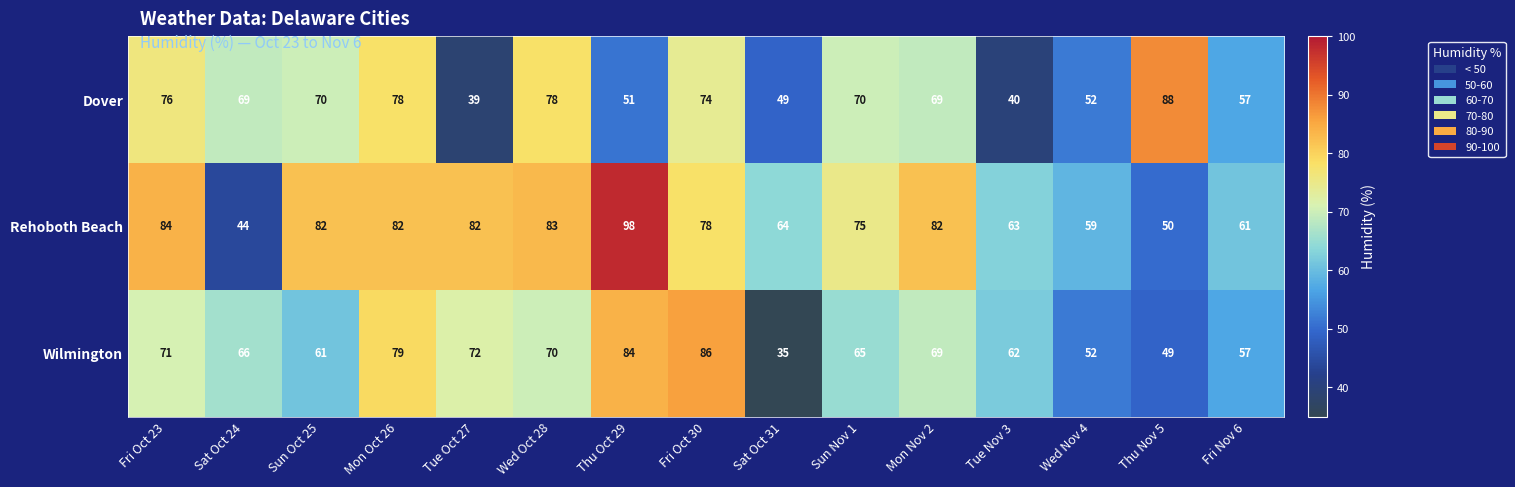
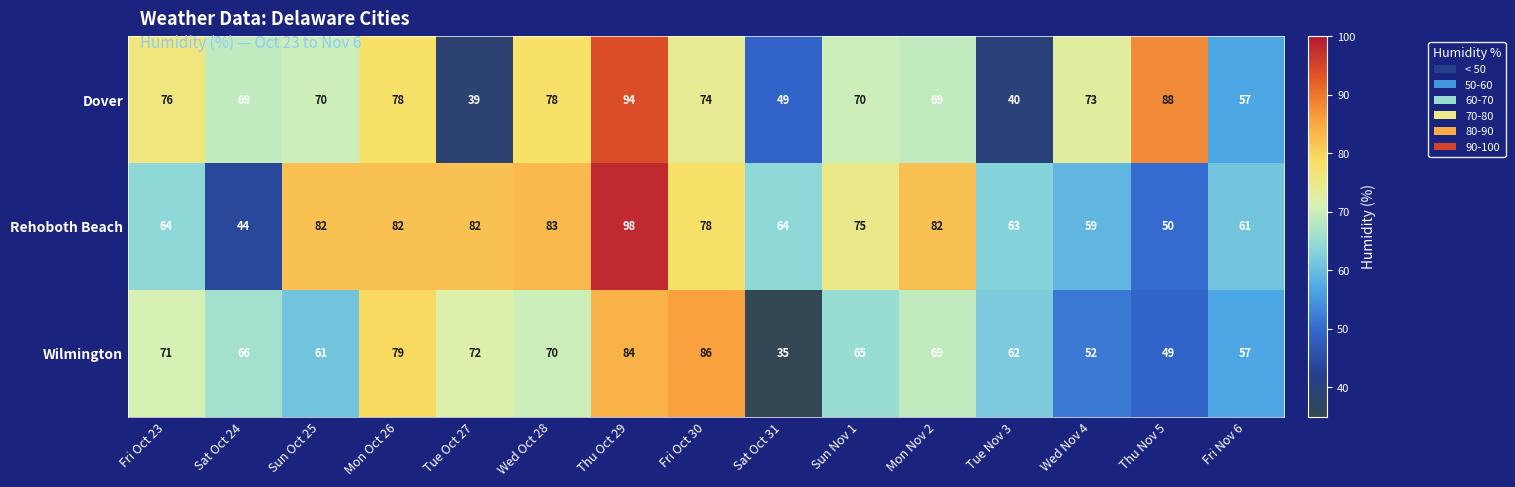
  {
    "Dover": {
      "Fri Oct 23": 76,
      "Sat Oct 24": 69,
      "Sun Oct 25": 70,
      "Mon Oct 26": 78,
      "Tue Oct 27": 39,
      "Wed Oct 28": 78,
-     "Thu Oct 29": 51,
+     "Thu Oct 29": 94,
      "Fri Oct 30": 74,
      "Sat Oct 31": 49,
      "Sun Nov 1": 70,
      "Mon Nov 2": 69,
      "Tue Nov 3": 40,
-     "Wed Nov 4": 52,
+     "Wed Nov 4": 73,
      "Thu Nov 5": 88,
      "Fri Nov 6": 57
    },
    "Rehoboth Beach": {
-     "Fri Oct 23": 84,
+     "Fri Oct 23": 64,
      "Sat Oct 24": 44,
      "Sun Oct 25": 82,
      "Mon Oct 26": 82,
      "Tue Oct 27": 82,
      "Wed Oct 28": 83,
      "Thu Oct 29": 98,
      "Fri Oct 30": 78,
      "Sat Oct 31": 64,
      "Sun Nov 1": 75,
      "Mon Nov 2": 82,
      "Tue Nov 3": 63,
      "Wed Nov 4": 59,
      "Thu Nov 5": 50,
      "Fri Nov 6": 61
    },
    "Wilmington": {
      "Fri Oct 23": 71,
      "Sat Oct 24": 66,
      "Sun Oct 25": 61,
      "Mon Oct 26": 79,
      "Tue Oct 27": 72,
      "Wed Oct 28": 70,
      "Thu Oct 29": 84,
      "Fri Oct 30": 86,
      "Sat Oct 31": 35,
      "Sun Nov 1": 65,
      "Mon Nov 2": 69,
      "Tue Nov 3": 62,
      "Wed Nov 4": 52,
      "Thu Nov 5": 49,
      "Fri Nov 6": 57
    }
  }
